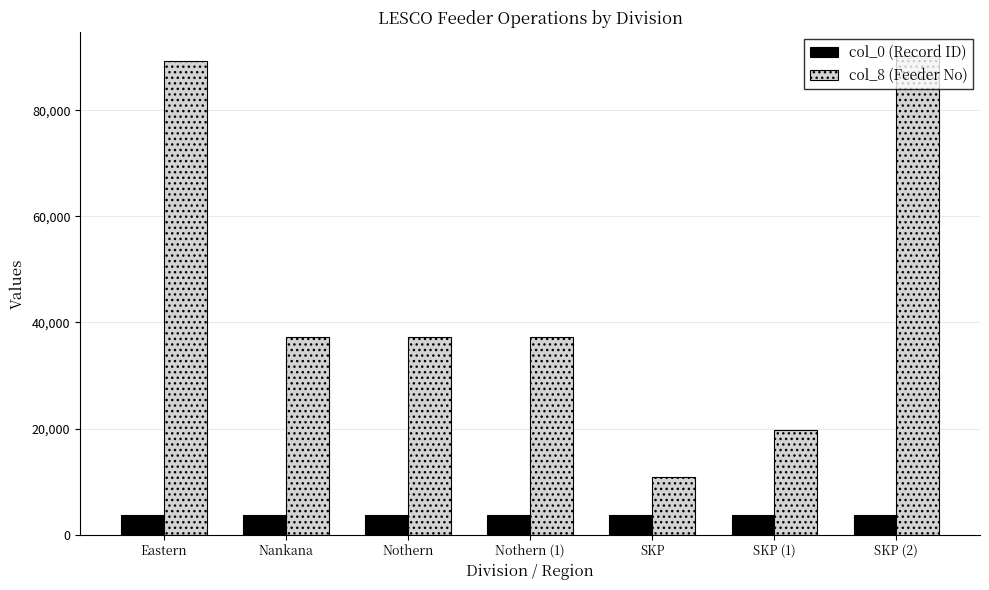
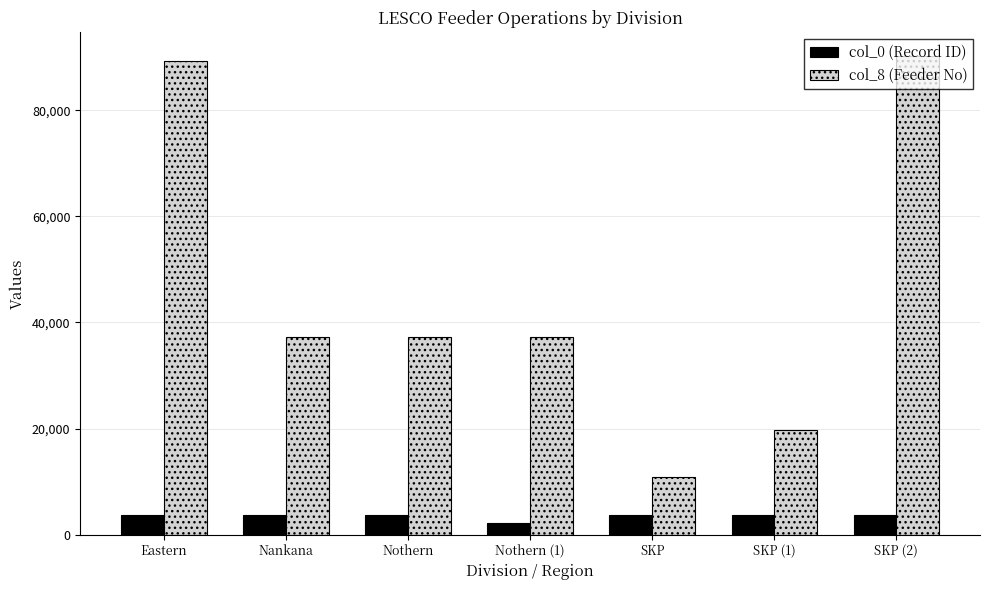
  {
    "col_0 (Record ID)": {
      "Eastern": "4,000",
      "Nankana": "4,000",
      "Nothern": "4,000",
-     "Nothern (1)": "4,000",
+     "Nothern (1)": "2,000",
      "SKP": "4,000",
      "SKP (1)": "4,000",
      "SKP (2)": "4,000"
    },
    "col_8 (Feeder No)": {
      "Eastern": "89,000",
      "Nankana": "37,000",
      "Nothern": "37,000",
      "Nothern (1)": "37,000",
      "SKP": "11,000",
      "SKP (1)": "20,000"
    }
  }
